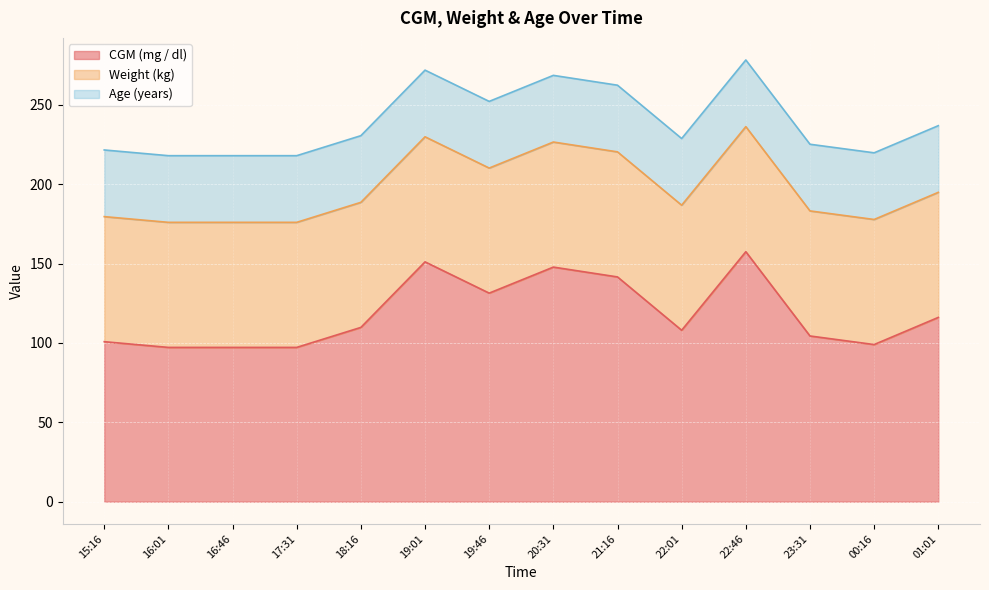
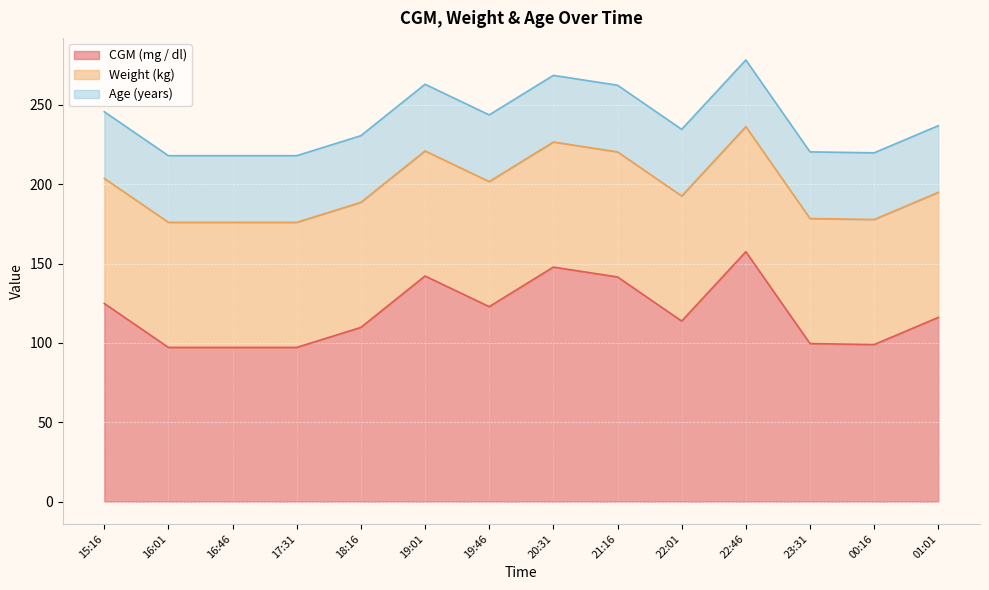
  {
    "CGM (mg / dl)": {
-     "15:16": 101,
+     "15:16": 125,
      "16:01": 97,
      "16:46": 97,
      "17:31": 97,
      "18:16": 110,
-     "19:01": 151,
-     "19:46": 131,
+     "19:01": 142,
+     "19:46": 123,
      "20:31": 148,
      "21:16": 142,
-     "22:01": 108,
+     "22:01": 114,
      "22:46": 158,
-     "23:31": 104,
+     "23:31": 100,
      "00:16": 99,
      "01:01": 116
    },
    "Weight (kg)": {
      "15:16": 79,
      "16:01": 79,
      "16:46": 79,
      "17:31": 79,
      "18:16": 79,
      "19:01": 79,
      "19:46": 79,
      "20:31": 79,
      "21:16": 79,
      "22:01": 79,
      "22:46": 79,
      "23:31": 79,
      "00:16": 79,
      "01:01": 79
    },
    "Age (years)": {
      "15:16": 42,
      "16:01": 42,
      "16:46": 42,
      "17:31": 42,
      "18:16": 42,
      "19:01": 42,
      "19:46": 42,
      "20:31": 42,
      "21:16": 42,
      "22:01": 42,
      "22:46": 42,
      "23:31": 42,
      "00:16": 42,
      "01:01": 42
    }
  }
